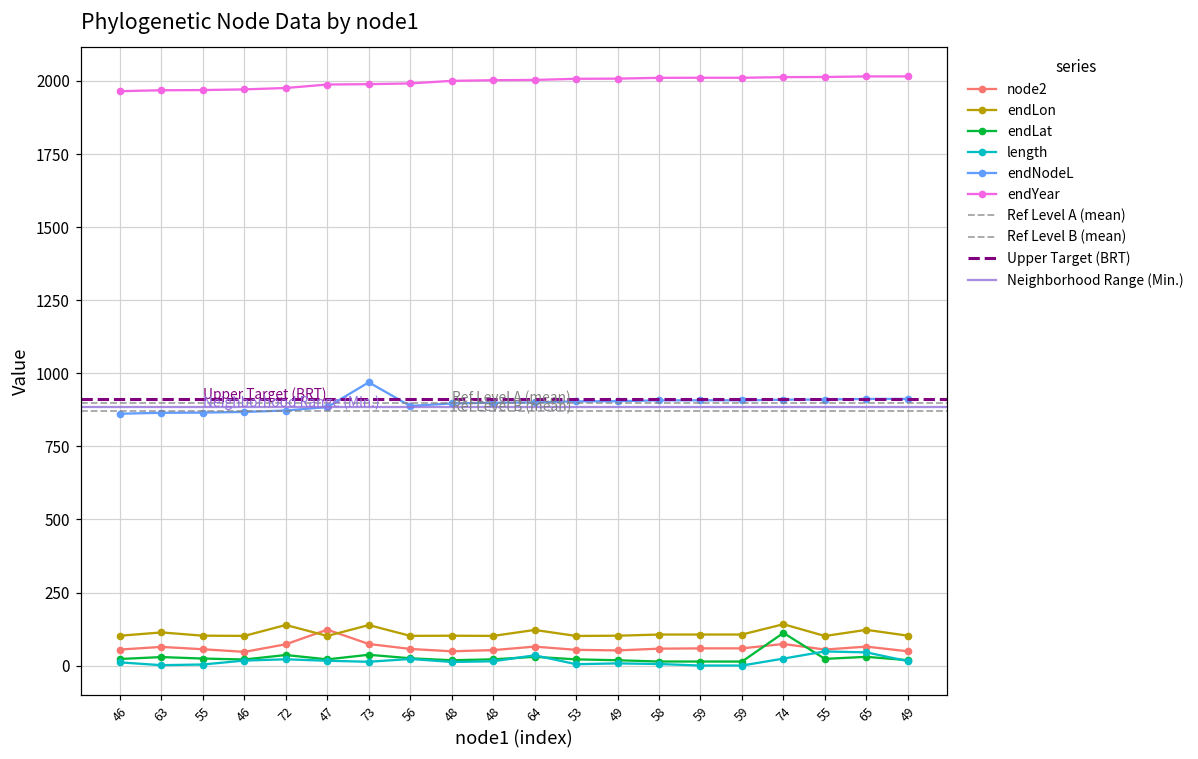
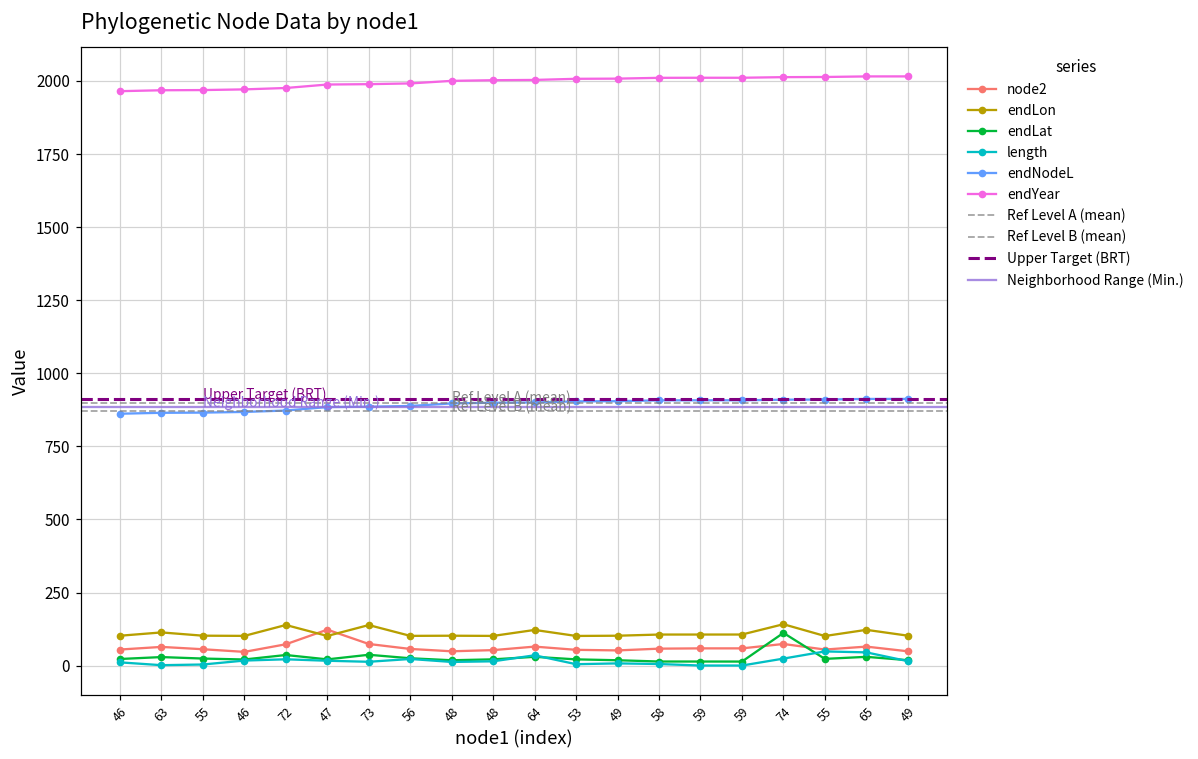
  {
    "node2": {
      "63": 60,
      "72": 70,
      "47": 120,
      "73": 70,
      "56": 60,
      "64": 70,
      "53": 50,
      "58": 60,
      "74": 70,
      "65": 70
    },
    "endLon": {
      "63": 110,
      "72": 140,
      "47": 100,
      "73": 140,
      "56": 100,
      "64": 120,
      "53": 100,
      "58": 110,
      "74": 140,
      "65": 120
    },
    "endLat": {
      "63": 30,
      "72": 40,
      "73": 40,
      "53": 20,
      "74": 110,
      "65": 30
    },
    "length": {
      "63": 0,
      "72": 20,
      "73": 10,
      "53": 0,
      "74": 20,
      "65": 50
    },
    "endNodeL": {
      "63": 860,
      "72": 870,
      "47": 880,
-     "73": 970,
+     "73": 890,
      "56": 890,
      "64": 900,
      "53": 900,
      "58": 910,
      "74": 910,
      "65": 910
    },
    "endYear": {
      "63": 1970,
      "72": 1980,
      "47": 1990,
      "73": 1990,
      "56": 1990,
      "64": 2000,
      "53": 2010,
      "58": 2010,
      "74": 2010,
      "65": 2020
    }
  }
